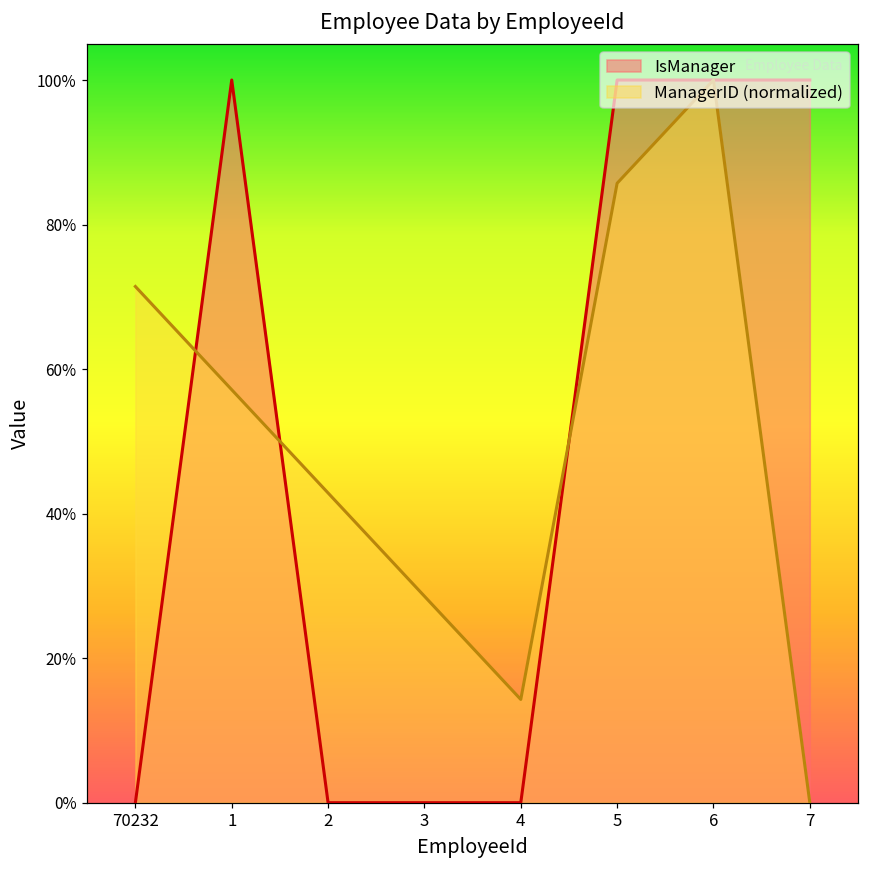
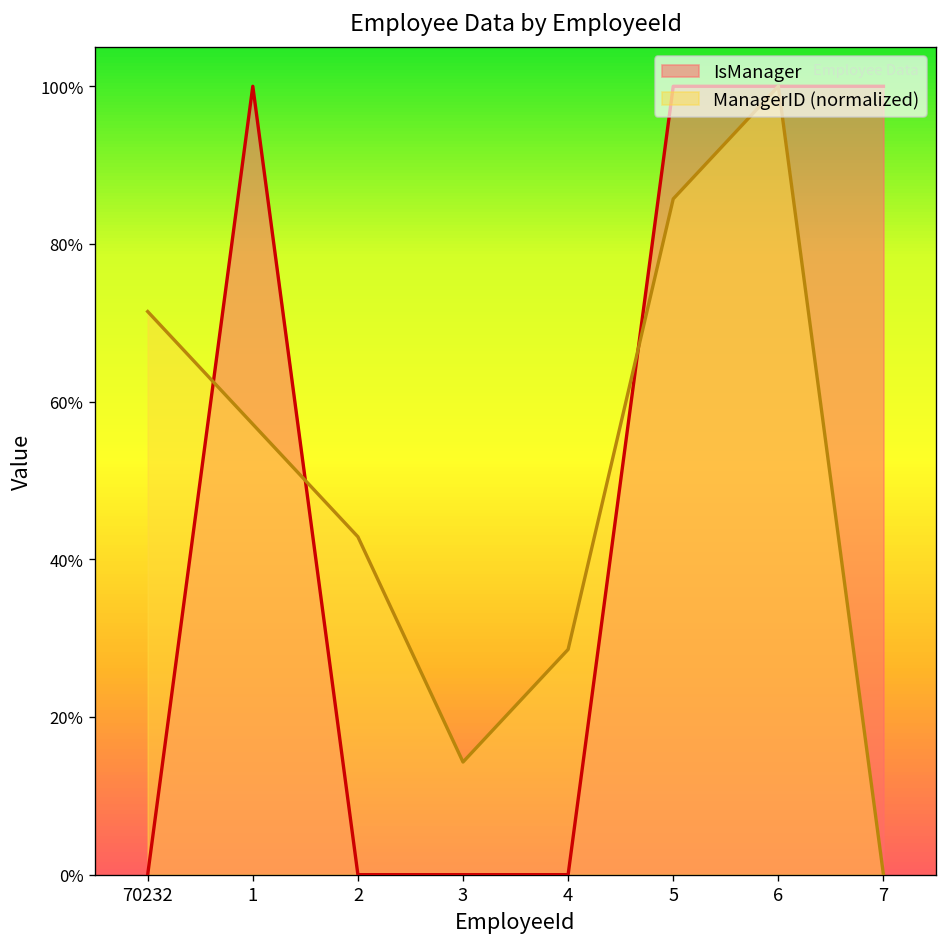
  {
    "IsManager": {
      "70232": "0%",
      "1": "100%",
      "2": "0%",
      "3": "0%",
      "4": "0%"
    },
    "ManagerID (normalized)": {
      "70232": "71%",
      "1": "57%",
      "2": "43%",
-     "3": "29%",
-     "4": "14%",
+     "3": "14%",
+     "4": "29%",
      "5": "86%",
      "7": "0%"
    }
  }
